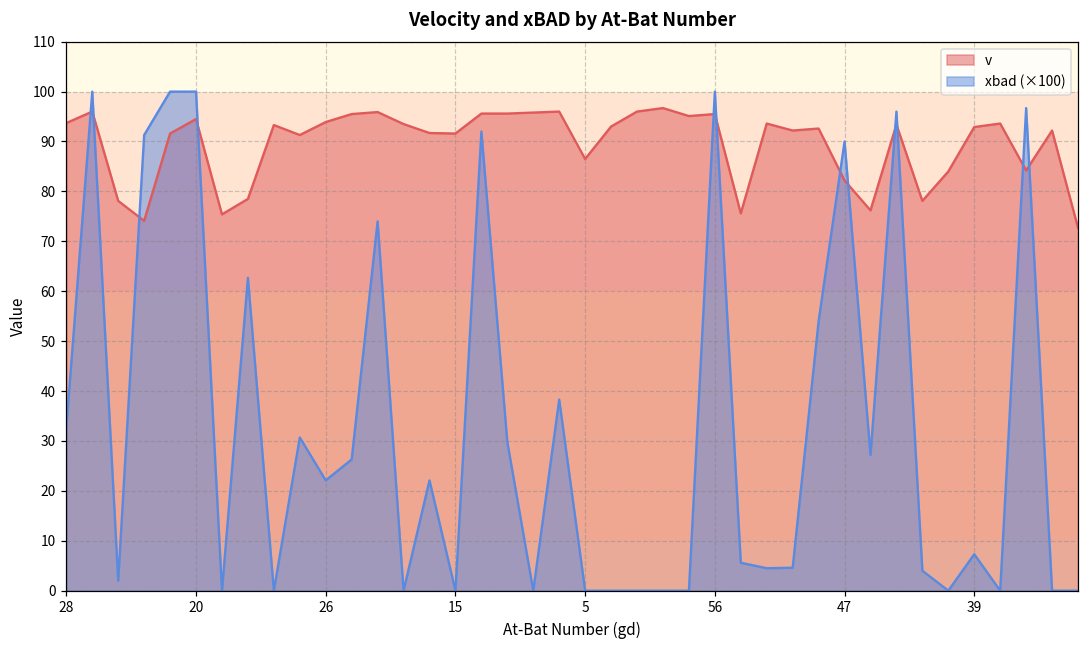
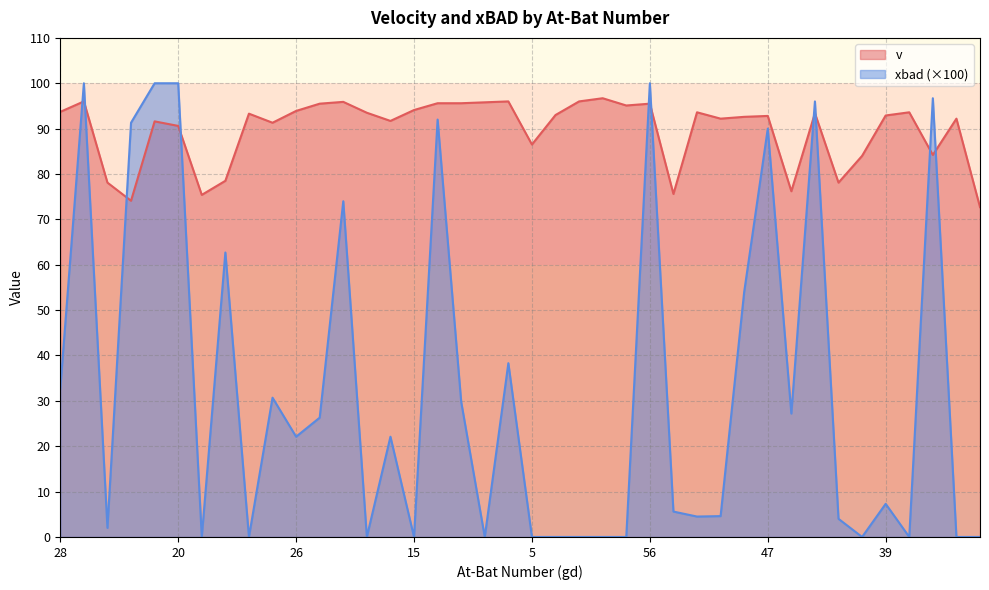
  {
    "v": {
-     "20": 95,
-     "15": 92,
+     "20": 91,
+     "15": 94,
      "5": 87,
      "56": 96,
-     "47": 82
+     "47": 93
    },
    "xbad (×100)": {
      "20": 100,
      "15": 0,
      "5": 0,
      "56": 100,
      "47": 90
    }
  }
